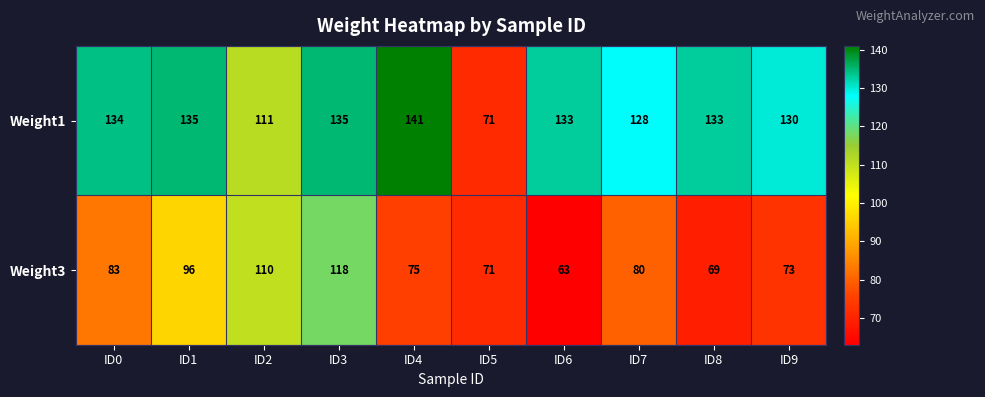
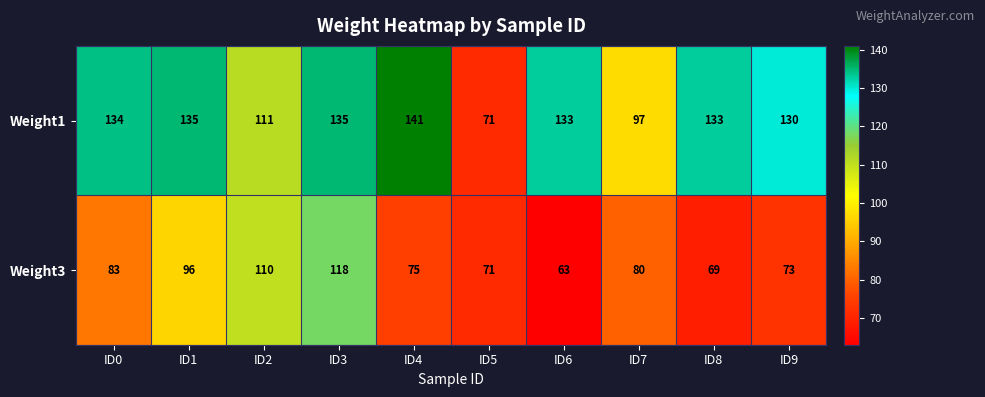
  {
    "Weight1": {
      "ID0": 134,
      "ID1": 135,
      "ID2": 111,
      "ID3": 135,
      "ID4": 141,
      "ID5": 71,
      "ID6": 133,
-     "ID7": 128,
+     "ID7": 97,
      "ID8": 133,
      "ID9": 130
    },
    "Weight3": {
      "ID0": 83,
      "ID1": 96,
      "ID2": 110,
      "ID3": 118,
      "ID4": 75,
      "ID5": 71,
      "ID6": 63,
      "ID7": 80,
      "ID8": 69,
      "ID9": 73
    }
  }
